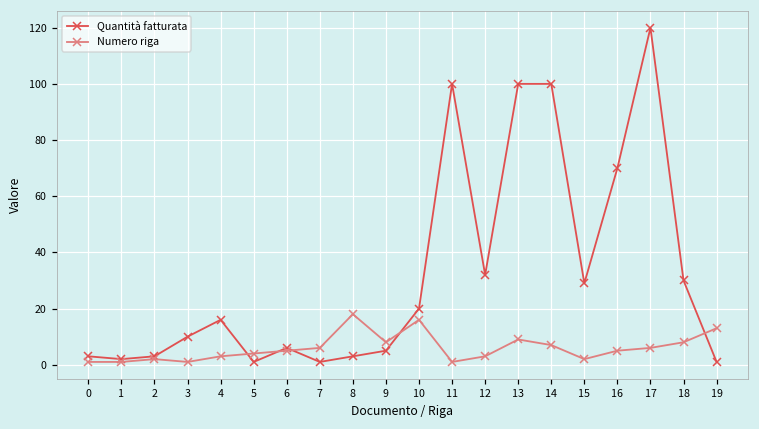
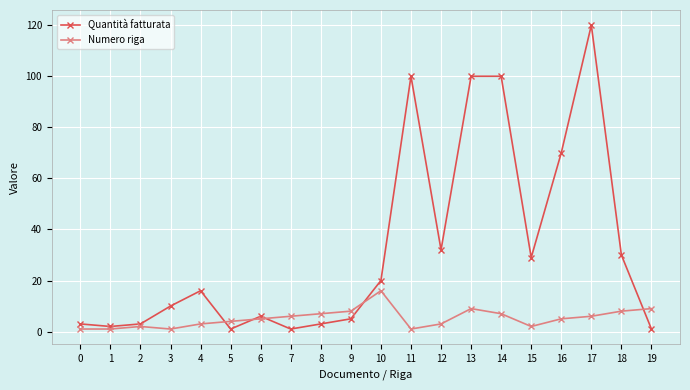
  {
    "Quantità fatturata": {
      "0": 3,
      "2": 3,
      "3": 10,
      "4": 16,
      "5": 1,
      "7": 1,
      "8": 3,
      "9": 5,
      "10": 20,
      "11": 100,
      "12": 32,
      "13": 100,
      "14": 100,
      "15": 29,
      "16": 70,
      "17": 120,
      "18": 30,
      "19": 1
    },
    "Numero riga": {
      "0": 1,
      "2": 2,
      "3": 1,
      "4": 3,
      "5": 4,
      "7": 6,
-     "8": 18,
+     "8": 7,
      "9": 8,
      "10": 16,
      "11": 1,
      "12": 3,
      "13": 9,
      "14": 7,
      "15": 2,
      "16": 5,
      "17": 6,
      "18": 8,
-     "19": 13
+     "19": 9
    }
  }
